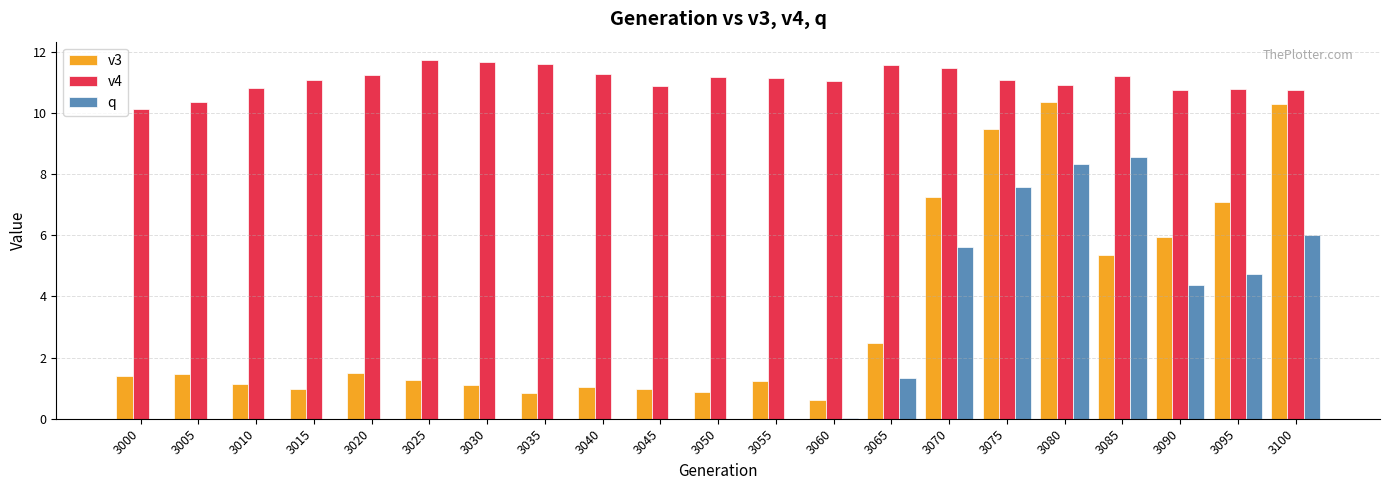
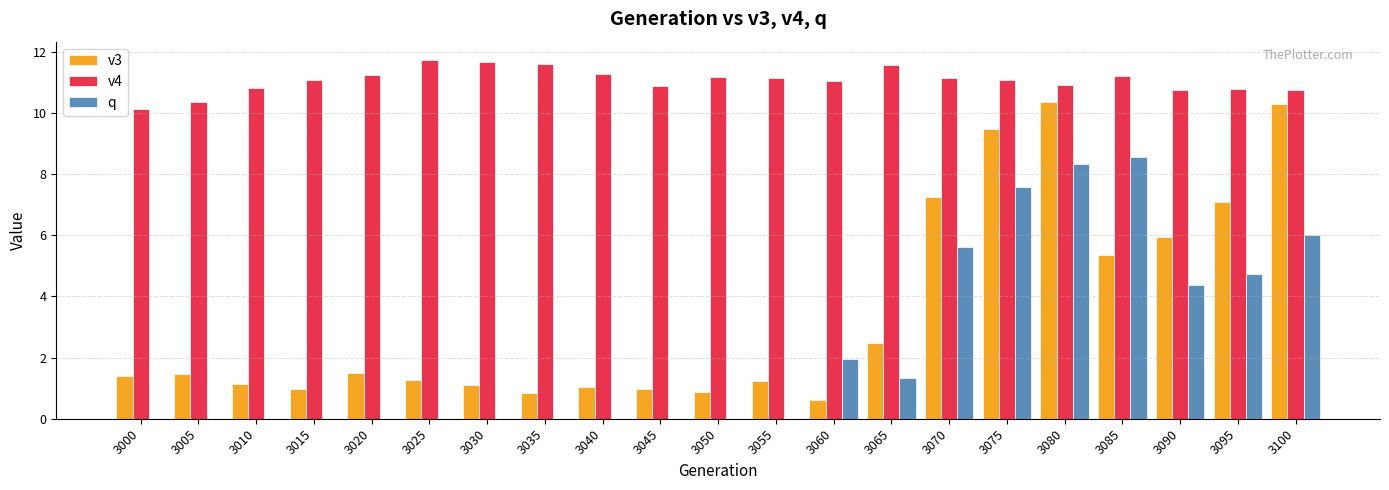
  {
    "v3": {
      "3000": 1.4,
      "3005": 1.5,
      "3010": 1.1,
      "3015": 1.0,
      "3020": 1.5,
      "3025": 1.3,
      "3030": 1.1,
      "3035": 0.8,
      "3040": 1.0,
      "3045": 1.0,
      "3050": 0.9,
      "3055": 1.2,
      "3060": 0.6,
      "3065": 2.5,
      "3070": 7.2,
      "3075": 9.5,
      "3080": 10.3,
      "3085": 5.4,
      "3090": 5.9,
      "3095": 7.1,
      "3100": 10.3
    },
    "v4": {
      "3000": 10.1,
      "3005": 10.4,
      "3010": 10.8,
      "3015": 11.1,
      "3020": 11.2,
      "3025": 11.7,
      "3030": 11.7,
      "3035": 11.6,
      "3040": 11.3,
      "3045": 10.9,
      "3050": 11.2,
      "3055": 11.1,
      "3060": 11.0,
      "3065": 11.6,
-     "3070": 11.5,
+     "3070": 11.1,
      "3075": 11.1,
      "3080": 10.9,
      "3085": 11.2,
      "3090": 10.8,
      "3095": 10.8,
      "3100": 10.7
    },
    "q": {
      "3000": 0.0,
      "3005": 0.0,
      "3010": 0.0,
      "3015": 0.0,
      "3020": 0.0,
      "3025": 0.0,
      "3030": 0.0,
      "3035": 0.0,
      "3040": 0.0,
      "3045": 0.0,
      "3050": 0.0,
      "3055": 0.0,
-     "3060": 0.0,
+     "3060": 2.0,
      "3065": 1.3,
      "3070": 5.6,
      "3075": 7.6,
      "3080": 8.3,
      "3085": 8.5,
      "3090": 4.4,
      "3095": 4.7,
      "3100": 6.0
    }
  }
